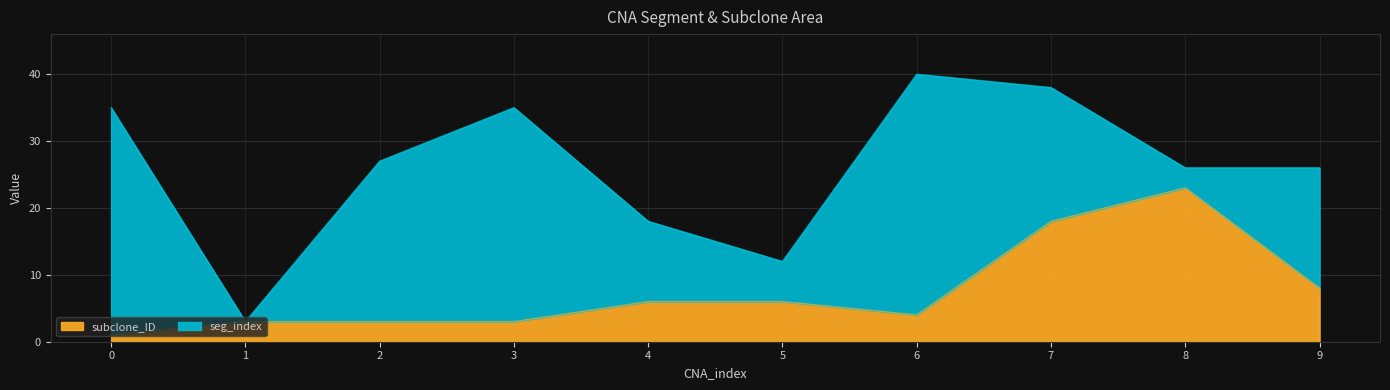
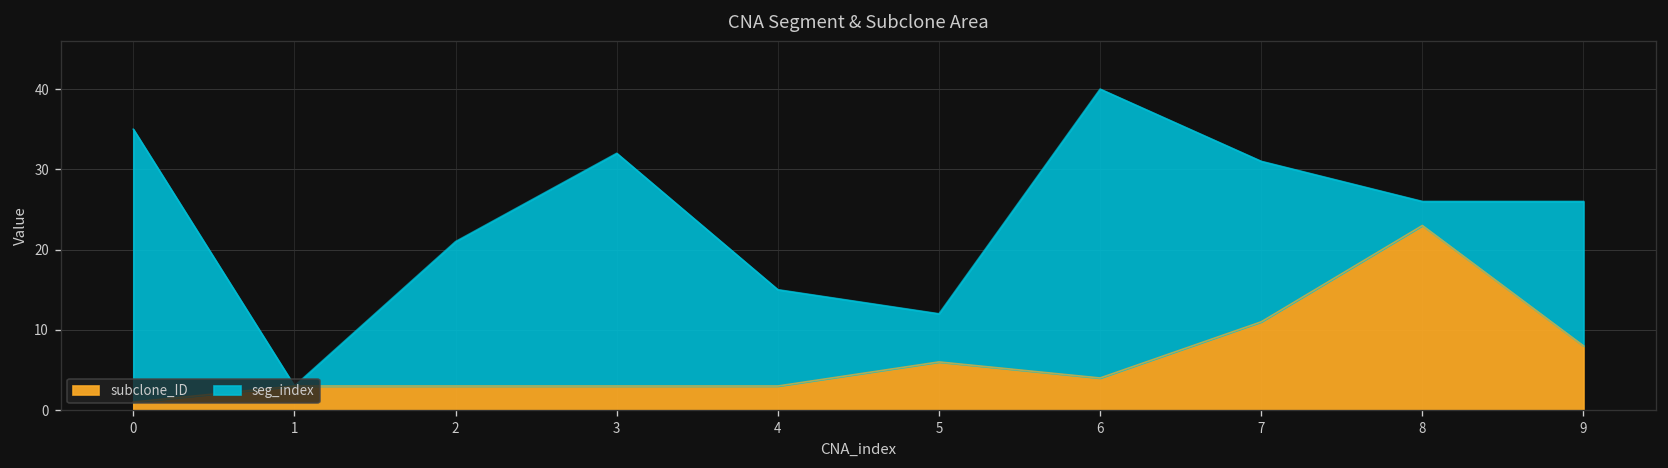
  {
    "subclone_ID": {
      "2": 3,
      "3": 3,
-     "4": 6,
+     "4": 3,
      "5": 6,
      "6": 4,
-     "7": 18,
+     "7": 11,
      "8": 23,
      "9": 8
    },
    "seg_index": {
      "0": 34,
-     "2": 24,
-     "3": 32,
+     "2": 18,
+     "3": 29,
      "4": 12,
      "5": 6,
      "6": 36,
      "7": 20,
      "8": 3,
      "9": 18
    }
  }
